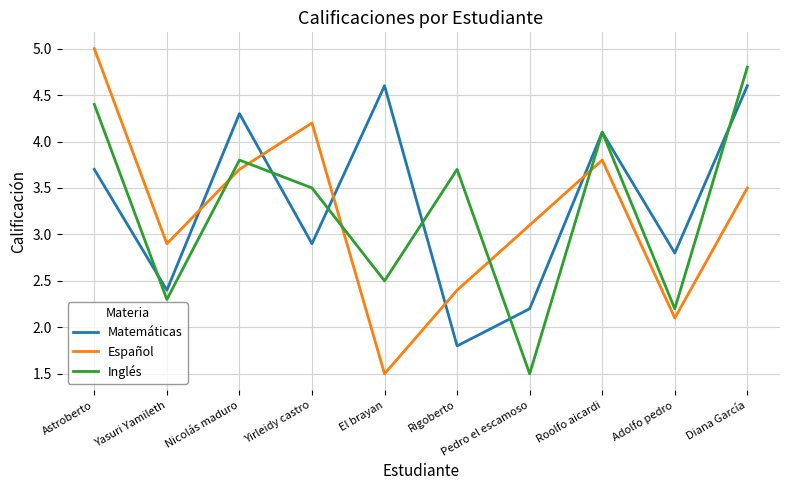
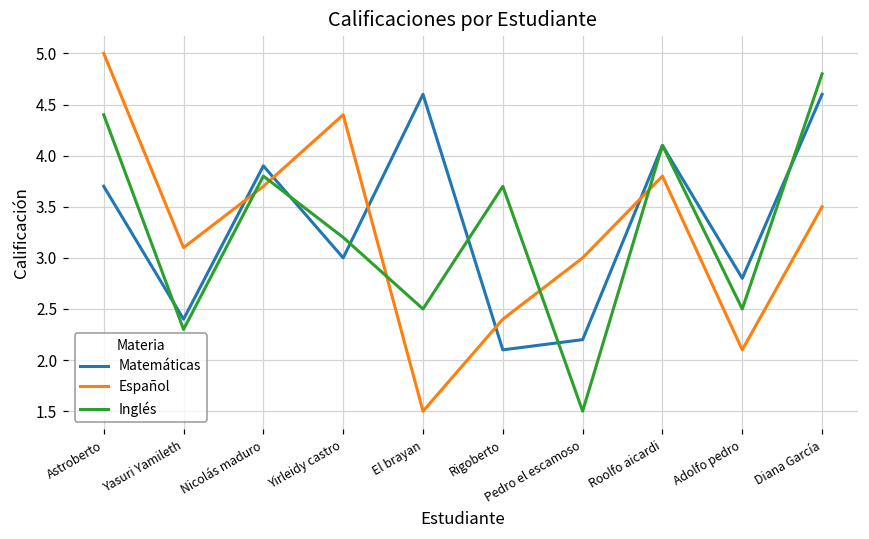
  {
    "Matemáticas": {
      "Astroberto": 3.7,
      "Yasuri Yamileth": 2.4,
-     "Nicolás maduro": 4.3,
-     "Yirleidy castro": 2.9,
+     "Nicolás maduro": 3.9,
+     "Yirleidy castro": 3.0,
      "El brayan": 4.6,
-     "Rigoberto": 1.8,
+     "Rigoberto": 2.1,
      "Pedro el escamoso": 2.2,
      "Adolfo pedro": 2.8,
      "Diana García": 4.6
    },
    "Español": {
      "Astroberto": 5.0,
-     "Yasuri Yamileth": 2.9,
+     "Yasuri Yamileth": 3.1,
      "Nicolás maduro": 3.7,
-     "Yirleidy castro": 4.2,
+     "Yirleidy castro": 4.4,
      "El brayan": 1.5,
      "Rigoberto": 2.4,
-     "Pedro el escamoso": 3.1,
+     "Pedro el escamoso": 3.0,
      "Roolfo aicardi": 3.8,
      "Adolfo pedro": 2.1,
      "Diana García": 3.5
    },
    "Inglés": {
      "Astroberto": 4.4,
      "Yasuri Yamileth": 2.3,
      "Nicolás maduro": 3.8,
-     "Yirleidy castro": 3.5,
+     "Yirleidy castro": 3.2,
      "El brayan": 2.5,
      "Rigoberto": 3.7,
      "Pedro el escamoso": 1.5,
-     "Adolfo pedro": 2.2,
+     "Adolfo pedro": 2.5,
      "Diana García": 4.8
    }
  }
